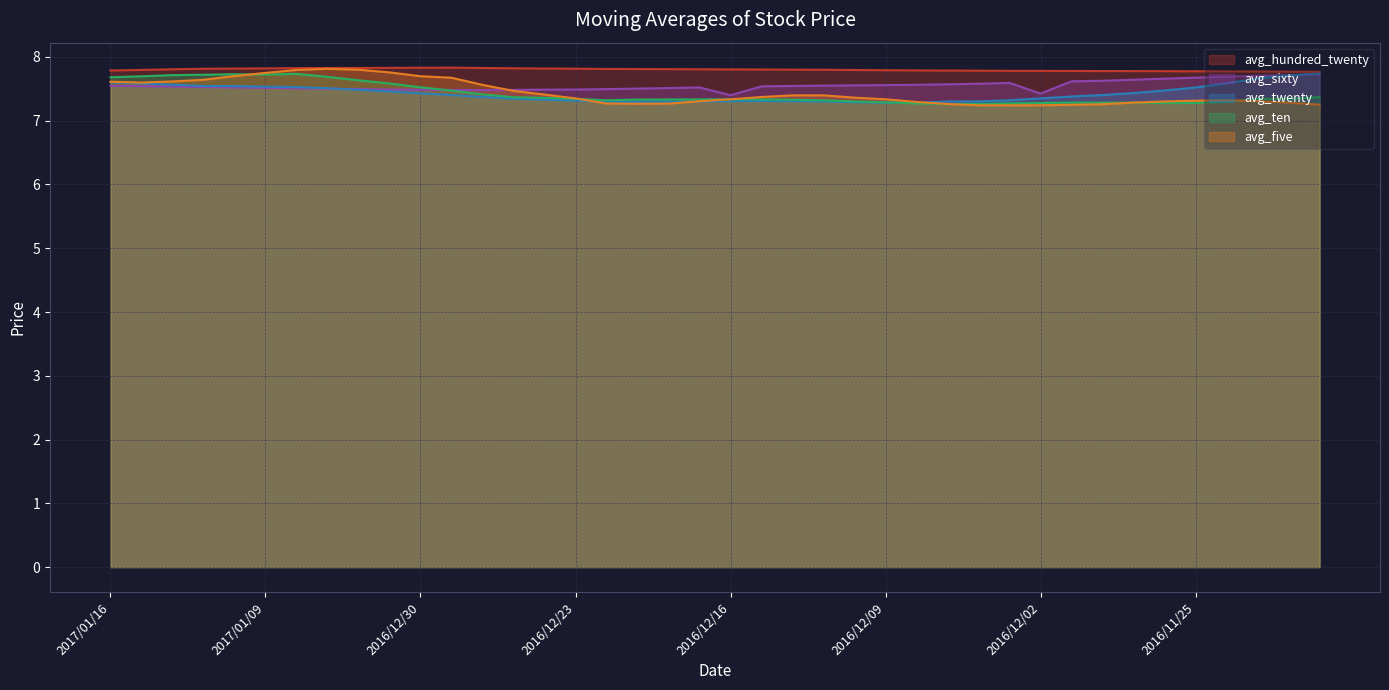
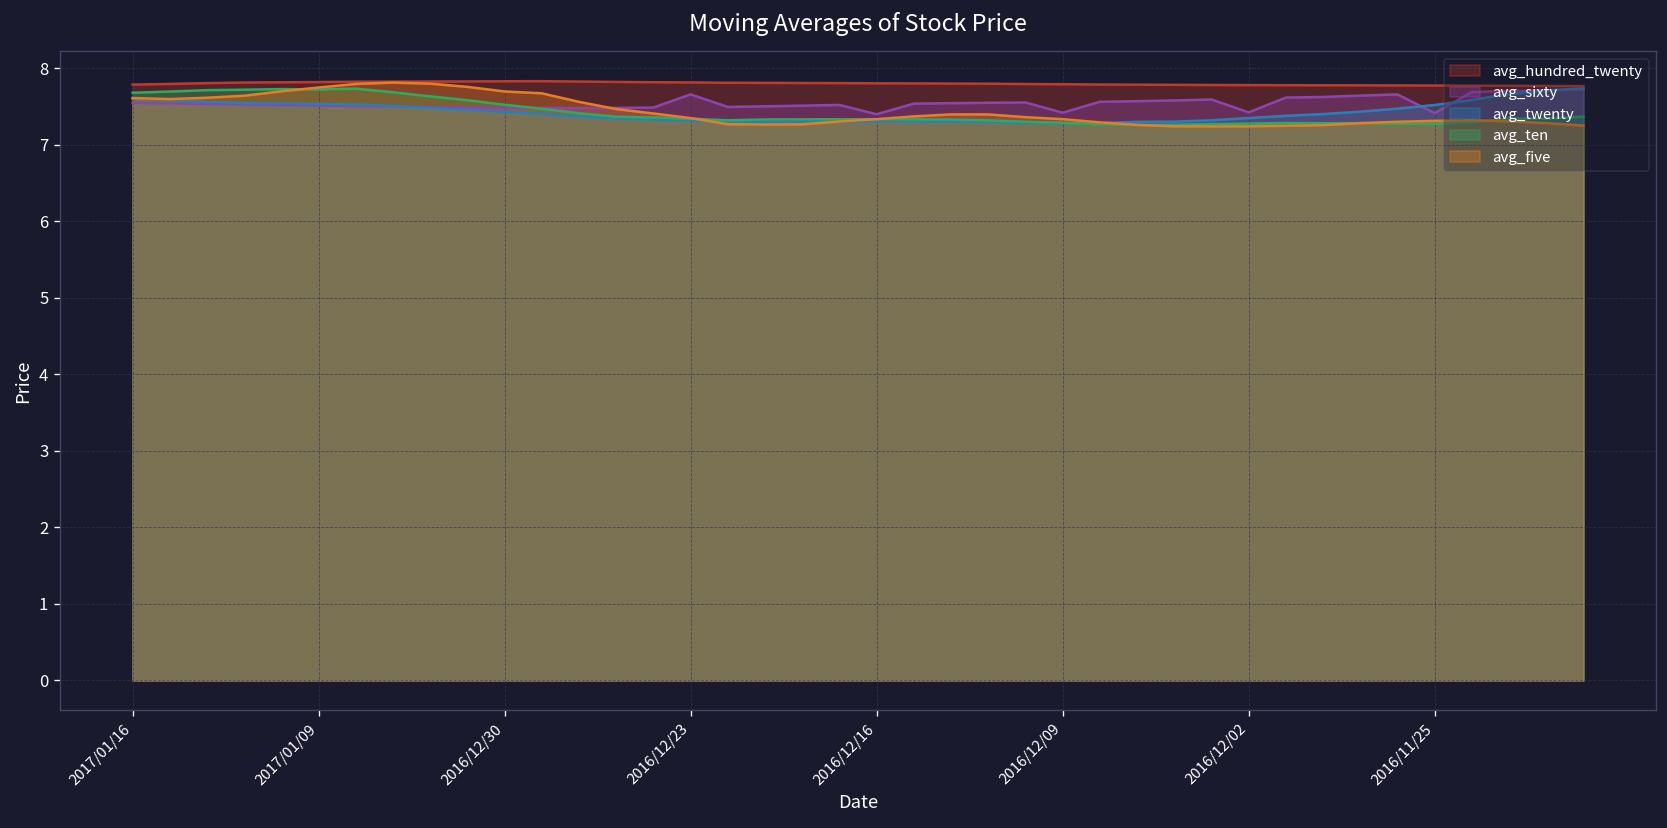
  {
    "avg_sixty": {
      "2017/01/16": 7.5,
-     "2016/12/23": 7.5,
+     "2016/12/23": 7.7,
      "2016/12/16": 7.4,
-     "2016/12/09": 7.6,
+     "2016/12/09": 7.4,
      "2016/12/02": 7.4,
-     "2016/11/25": 7.7
+     "2016/11/25": 7.4
    }
  }
